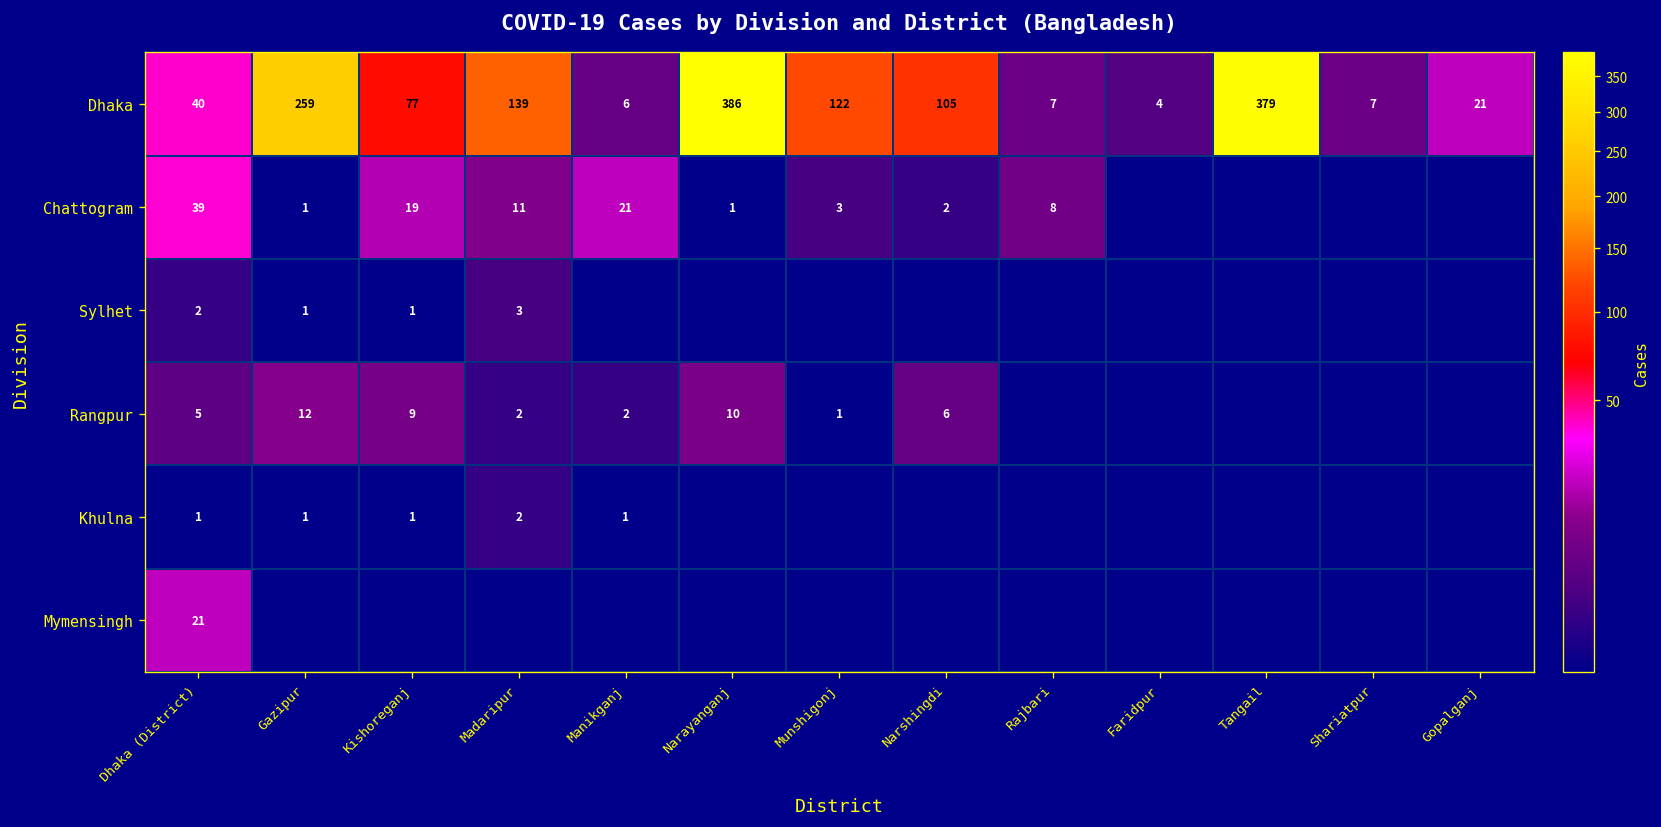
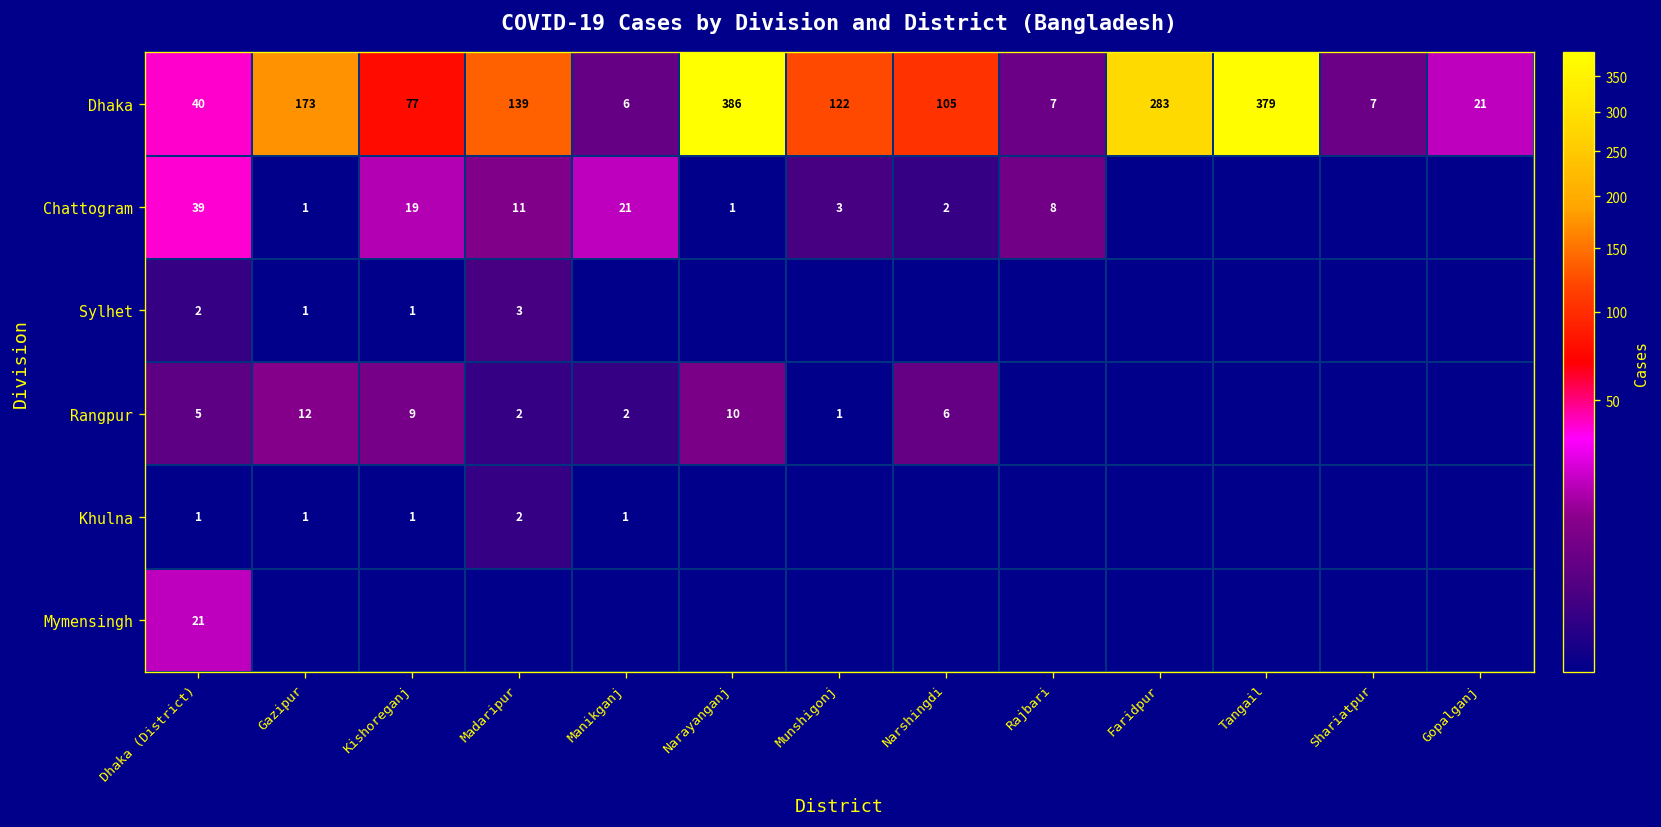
  {
    "Dhaka": {
      "Dhaka (District)": 40,
-     "Gazipur": 259,
+     "Gazipur": 173,
      "Kishoreganj": 77,
      "Madaripur": 139,
      "Manikganj": 6,
      "Narayanganj": 386,
      "Munshigonj": 122,
      "Narshingdi": 105,
      "Rajbari": 7,
-     "Faridpur": 4,
+     "Faridpur": 283,
      "Tangail": 379,
      "Shariatpur": 7,
      "Gopalganj": 21
    },
    "Chattogram": {
      "Dhaka (District)": 39,
      "Gazipur": 1,
      "Kishoreganj": 19,
      "Madaripur": 11,
      "Manikganj": 21,
      "Narayanganj": 1,
      "Munshigonj": 3,
      "Narshingdi": 2,
      "Rajbari": 8
    },
    "Sylhet": {
      "Dhaka (District)": 2,
      "Gazipur": 1,
      "Kishoreganj": 1,
      "Madaripur": 3
    },
    "Rangpur": {
      "Dhaka (District)": 5,
      "Gazipur": 12,
      "Kishoreganj": 9,
      "Madaripur": 2,
      "Manikganj": 2,
      "Narayanganj": 10,
      "Munshigonj": 1,
      "Narshingdi": 6
    },
    "Khulna": {
      "Dhaka (District)": 1,
      "Gazipur": 1,
      "Kishoreganj": 1,
      "Madaripur": 2,
      "Manikganj": 1
    },
    "Mymensingh": {
      "Dhaka (District)": 21
    }
  }
